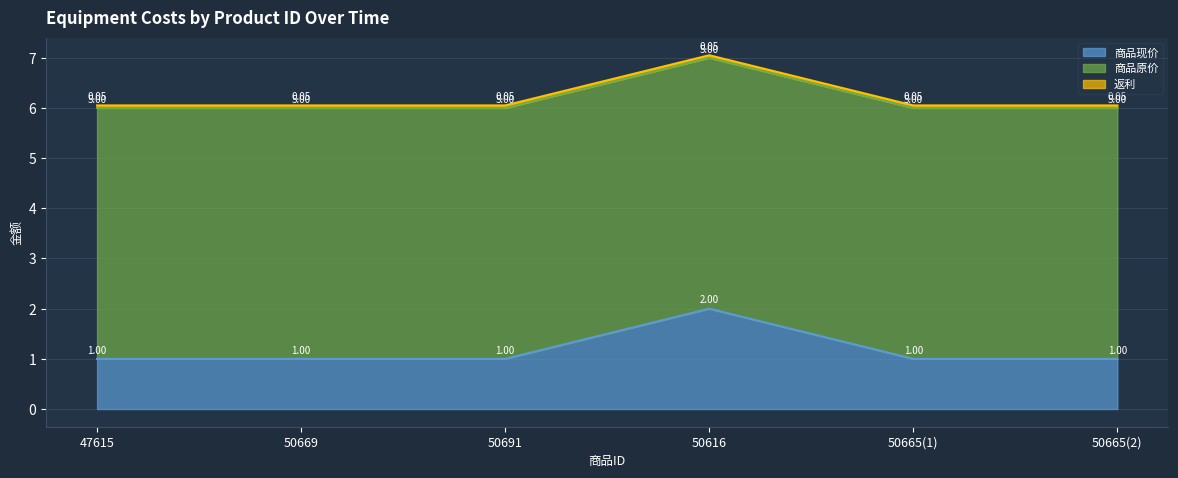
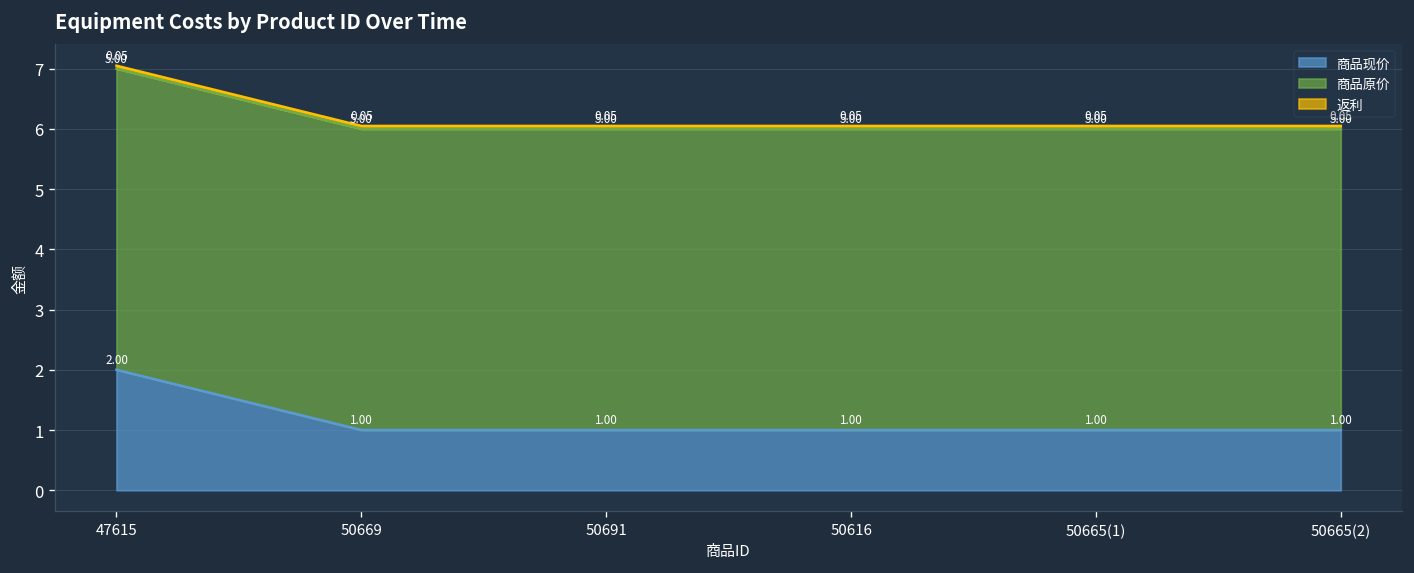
  {
    "商品现价": {
-     "47615": 1.00,
+     "47615": 2.00,
      "50669": 1.00,
      "50691": 1.00,
-     "50616": 2.00,
+     "50616": 1.00,
      "50665(1)": 1.00,
      "50665(2)": 1.00
    }
  }
